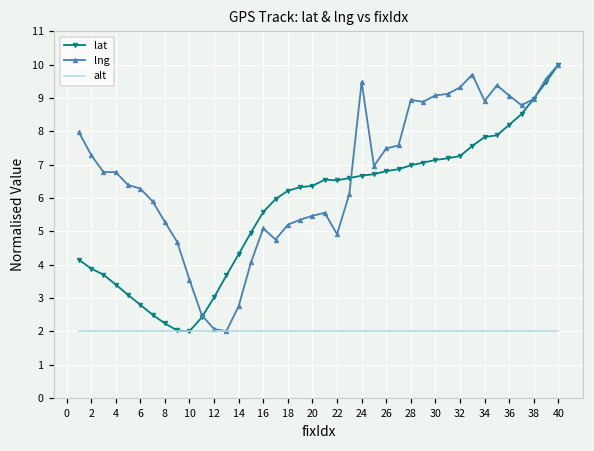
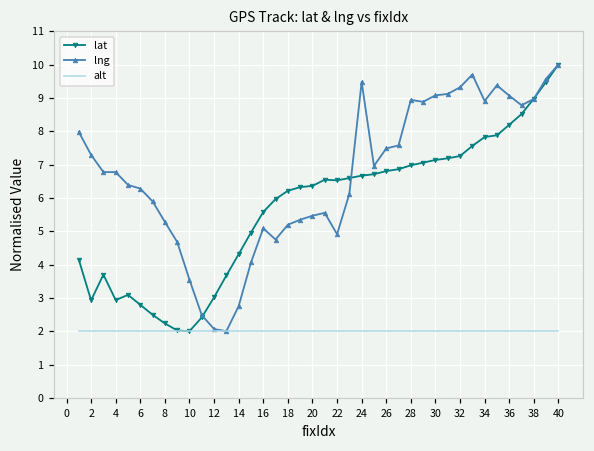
  {
    "lat": {
-     "2": 3.9,
-     "4": 3.4,
+     "2": 2.9,
+     "4": 2.9,
      "6": 2.8,
      "8": 2.2,
      "12": 3.0,
      "14": 4.3,
      "16": 5.6,
      "18": 6.2,
      "20": 6.4,
      "22": 6.5,
      "24": 6.7,
      "26": 6.8,
      "28": 7.0,
      "30": 7.1,
      "32": 7.3,
      "34": 7.8,
      "36": 8.2
    },
    "lng": {
      "2": 7.3,
      "4": 6.8,
      "6": 6.3,
      "8": 5.3,
      "10": 3.5,
      "14": 2.8,
      "16": 5.1,
      "18": 5.2,
      "20": 5.5,
      "22": 4.9,
      "24": 9.5,
      "26": 7.5,
      "28": 8.9,
      "30": 9.1,
      "32": 9.3,
      "34": 8.9,
      "36": 9.1
    },
    "alt": {
      "2": 2.0,
      "4": 2.0,
      "6": 2.0,
      "8": 2.0,
      "14": 2.0,
      "16": 2.0,
      "18": 2.0,
      "20": 2.0,
      "22": 2.0,
      "24": 2.0,
      "26": 2.0,
      "28": 2.0,
      "30": 2.0,
      "32": 2.0,
      "34": 2.0,
      "36": 2.0,
      "38": 2.0,
      "40": 2.0
    }
  }
